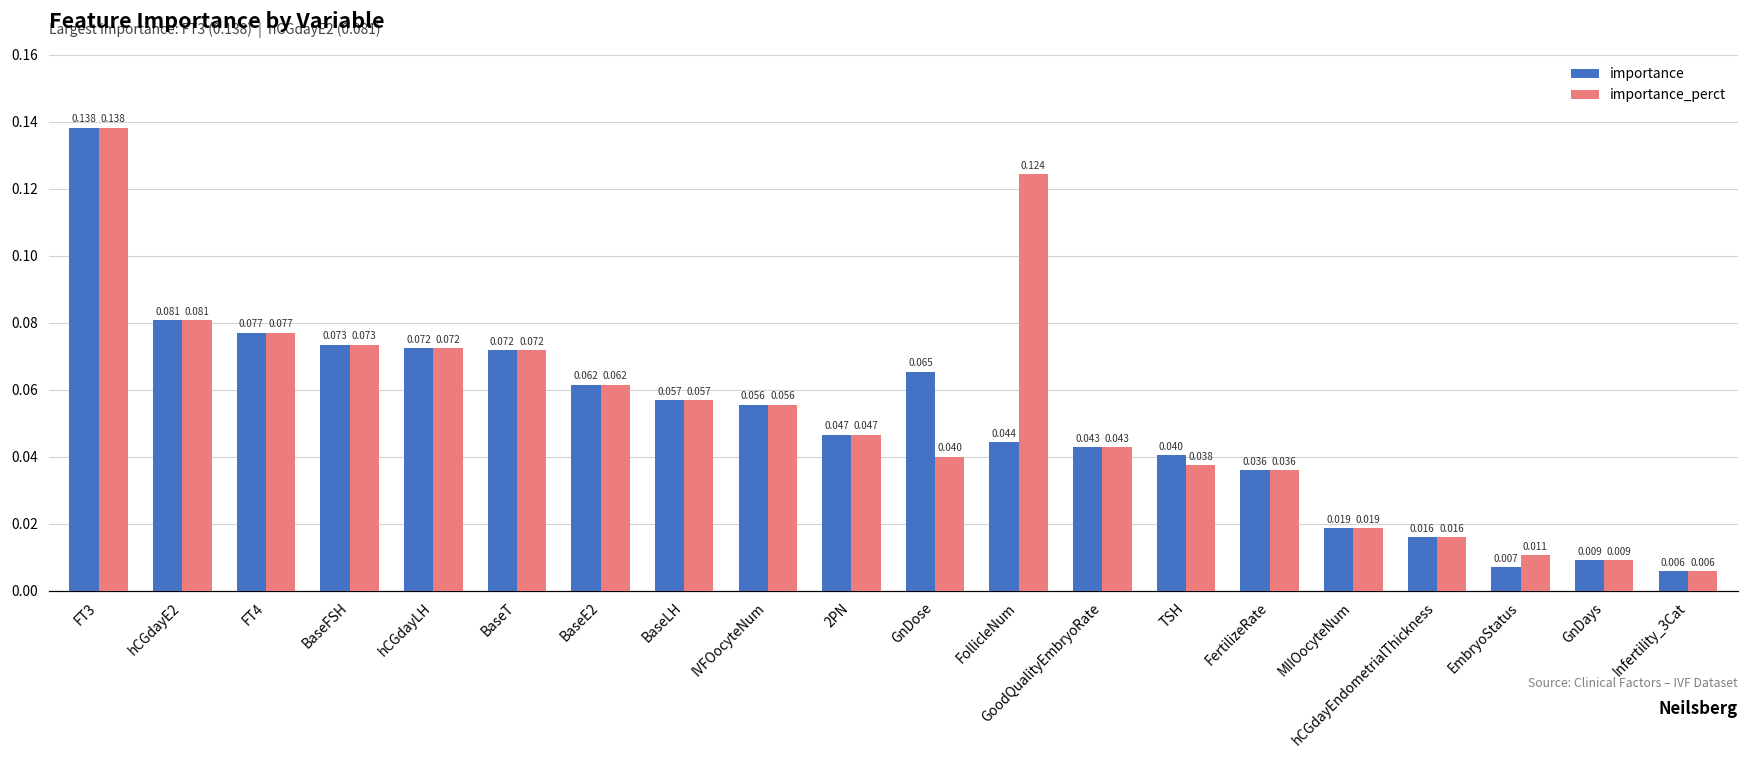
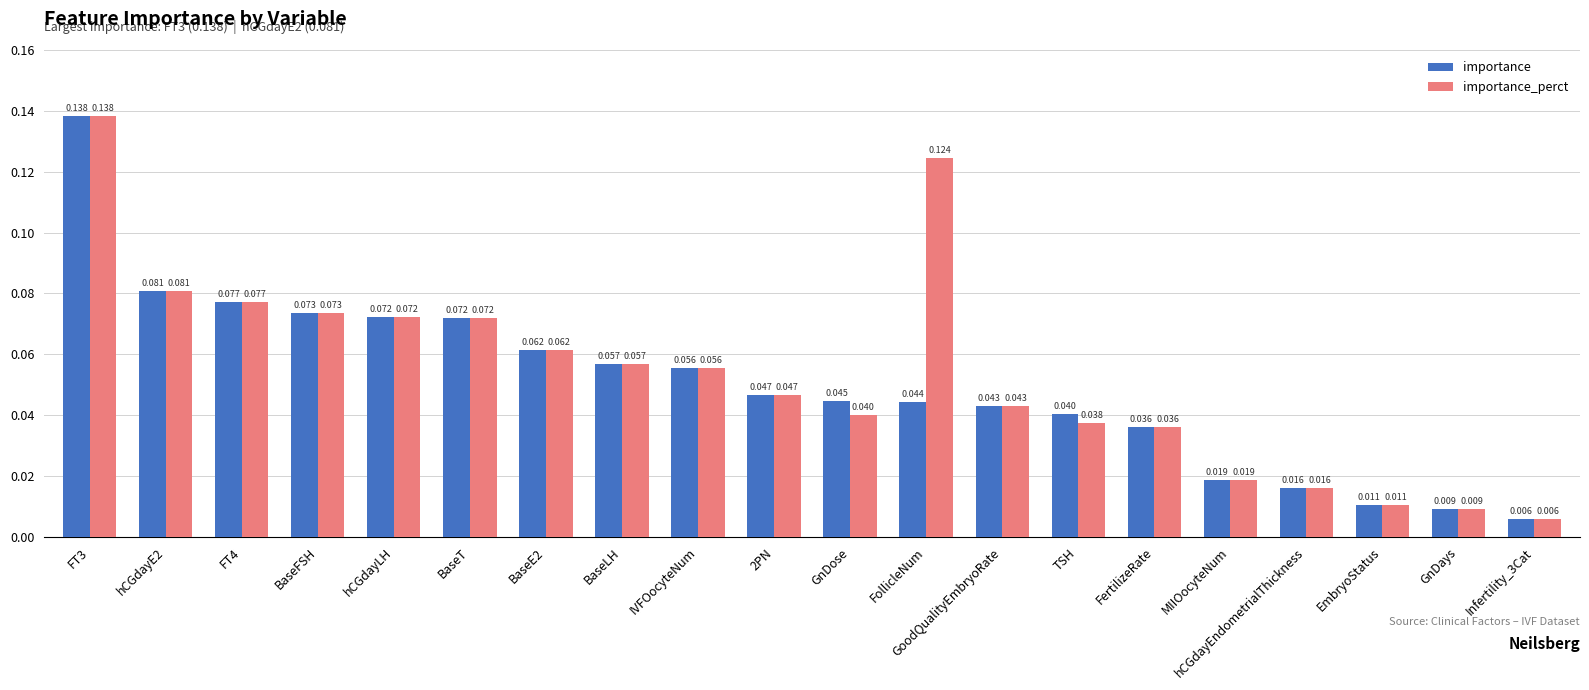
  {
    "importance": {
      "FT3": 0.138,
      "hCGdayE2": 0.081,
      "FT4": 0.077,
      "BaseFSH": 0.073,
      "hCGdayLH": 0.072,
      "BaseT": 0.072,
      "BaseE2": 0.062,
      "BaseLH": 0.057,
      "IVFOocyteNum": 0.056,
      "2PN": 0.047,
-     "GnDose": 0.065,
+     "GnDose": 0.045,
      "FollicleNum": 0.044,
      "GoodQualityEmbryoRate": 0.043,
      "TSH": 0.040,
      "FertilizeRate": 0.036,
      "MIIOocyteNum": 0.019,
      "hCGdayEndometrialThickness": 0.016,
-     "EmbryoStatus": 0.007,
+     "EmbryoStatus": 0.011,
      "GnDays": 0.009,
      "Infertility_3Cat": 0.006
    },
    "importance_perct": {
      "FT3": 0.138,
      "hCGdayE2": 0.081,
      "FT4": 0.077,
      "BaseFSH": 0.073,
      "hCGdayLH": 0.072,
      "BaseT": 0.072,
      "BaseE2": 0.062,
      "BaseLH": 0.057,
      "IVFOocyteNum": 0.056,
      "2PN": 0.047,
      "GnDose": 0.040,
      "FollicleNum": 0.124,
      "GoodQualityEmbryoRate": 0.043,
      "TSH": 0.038,
      "FertilizeRate": 0.036,
      "MIIOocyteNum": 0.019,
      "hCGdayEndometrialThickness": 0.016,
      "EmbryoStatus": 0.011,
      "GnDays": 0.009,
      "Infertility_3Cat": 0.006
    }
  }
